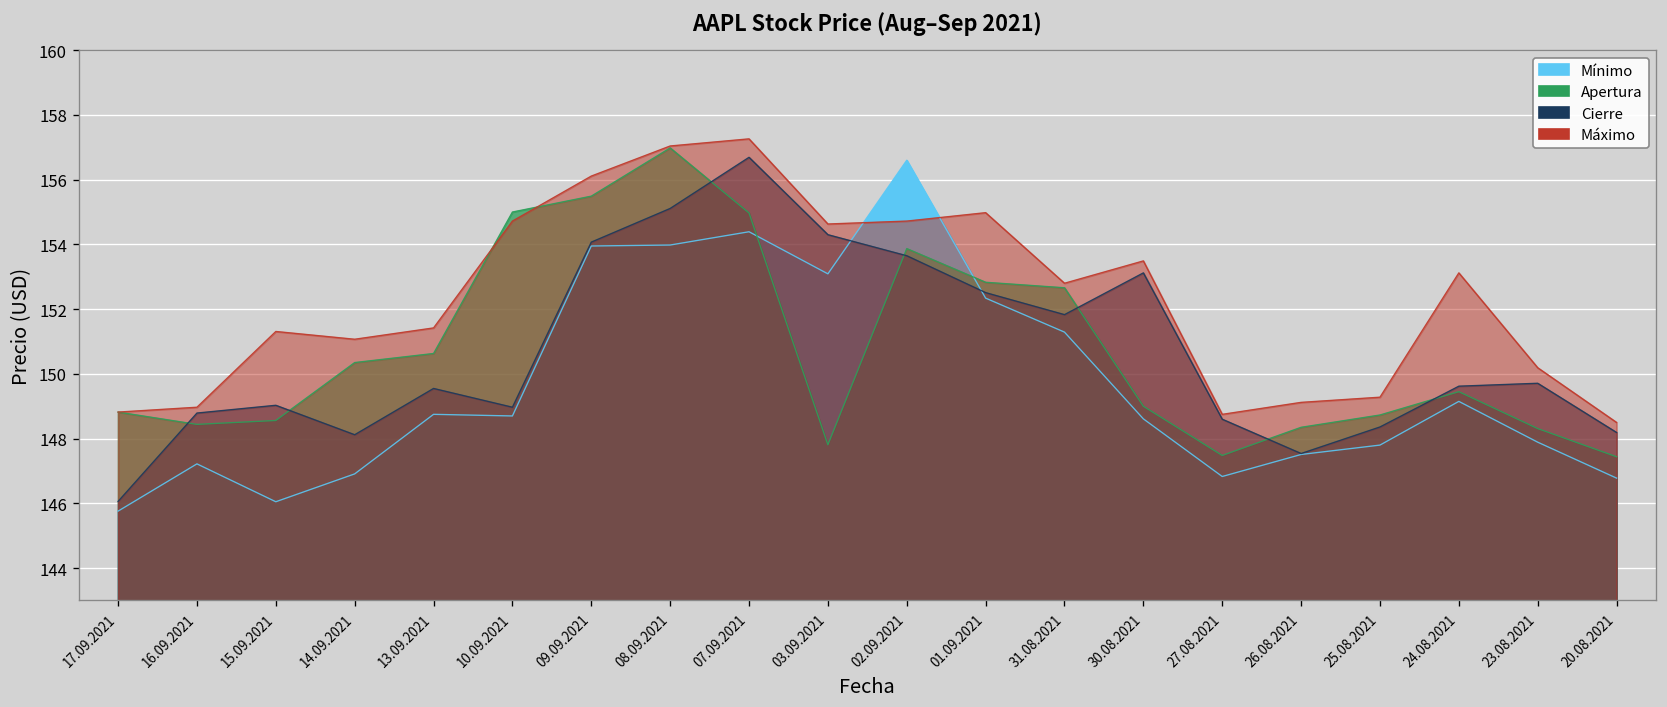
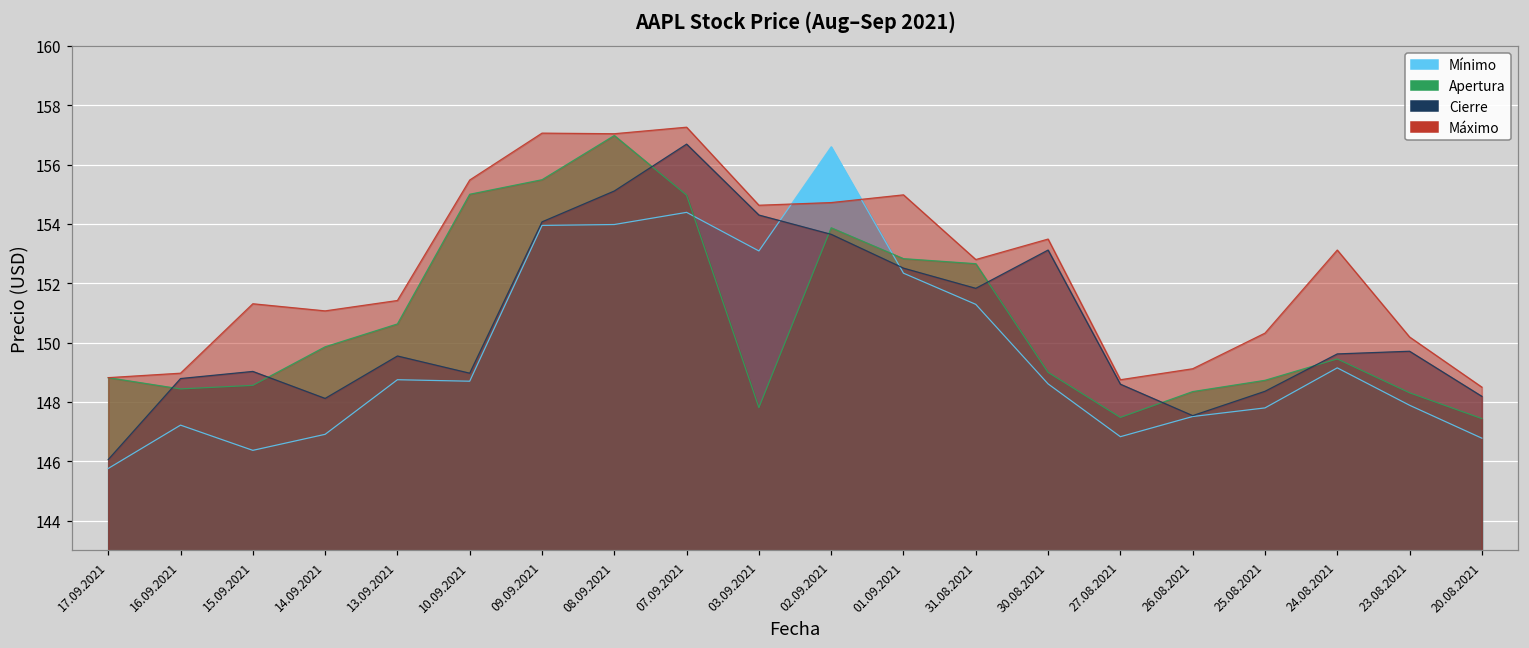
  {
    "Mínimo": {
      "17.09.2021": 145.8,
      "16.09.2021": 147.2,
-     "15.09.2021": 146.1,
+     "15.09.2021": 146.4,
      "14.09.2021": 146.9,
      "13.09.2021": 148.8,
      "10.09.2021": 148.7,
      "09.09.2021": 154.0,
      "08.09.2021": 154.0,
      "07.09.2021": 154.4,
      "03.09.2021": 153.1,
      "02.09.2021": 156.6,
      "01.09.2021": 152.3,
      "31.08.2021": 151.3,
      "30.08.2021": 148.6,
      "27.08.2021": 146.8,
      "25.08.2021": 147.8,
      "24.08.2021": 149.2,
      "23.08.2021": 147.9,
      "20.08.2021": 146.8
    },
    "Apertura": {
      "16.09.2021": 148.4,
      "15.09.2021": 148.6,
-     "14.09.2021": 150.4,
+     "14.09.2021": 149.9,
      "13.09.2021": 150.6,
      "10.09.2021": 155.0,
      "09.09.2021": 155.5,
      "07.09.2021": 155.0,
      "03.09.2021": 147.8,
      "02.09.2021": 153.9,
      "01.09.2021": 152.8,
      "31.08.2021": 152.7,
      "30.08.2021": 149.0,
      "27.08.2021": 147.5,
      "26.08.2021": 148.4,
      "25.08.2021": 148.7,
      "24.08.2021": 149.5,
      "23.08.2021": 148.3,
      "20.08.2021": 147.4
    },
    "Cierre": {
      "17.09.2021": 146.1,
      "16.09.2021": 148.8,
      "15.09.2021": 149.0,
      "14.09.2021": 148.1,
      "13.09.2021": 149.6,
      "10.09.2021": 149.0,
      "09.09.2021": 154.1,
      "08.09.2021": 155.1,
      "07.09.2021": 156.7,
      "03.09.2021": 154.3,
      "02.09.2021": 153.7,
      "01.09.2021": 152.5,
      "31.08.2021": 151.8,
      "30.08.2021": 153.1,
      "27.08.2021": 148.6,
      "25.08.2021": 148.4,
      "24.08.2021": 149.6,
      "23.08.2021": 149.7,
      "20.08.2021": 148.2
    },
    "Máximo": {
      "16.09.2021": 149.0,
      "15.09.2021": 151.3,
      "14.09.2021": 151.1,
      "13.09.2021": 151.4,
-     "10.09.2021": 154.7,
-     "09.09.2021": 156.1,
+     "10.09.2021": 155.5,
+     "09.09.2021": 157.1,
      "07.09.2021": 157.3,
      "03.09.2021": 154.6,
      "02.09.2021": 154.7,
      "01.09.2021": 155.0,
      "31.08.2021": 152.8,
      "30.08.2021": 153.5,
      "27.08.2021": 148.8,
      "26.08.2021": 149.1,
-     "25.08.2021": 149.3,
+     "25.08.2021": 150.3,
      "24.08.2021": 153.1,
      "23.08.2021": 150.2,
      "20.08.2021": 148.5
    }
  }
